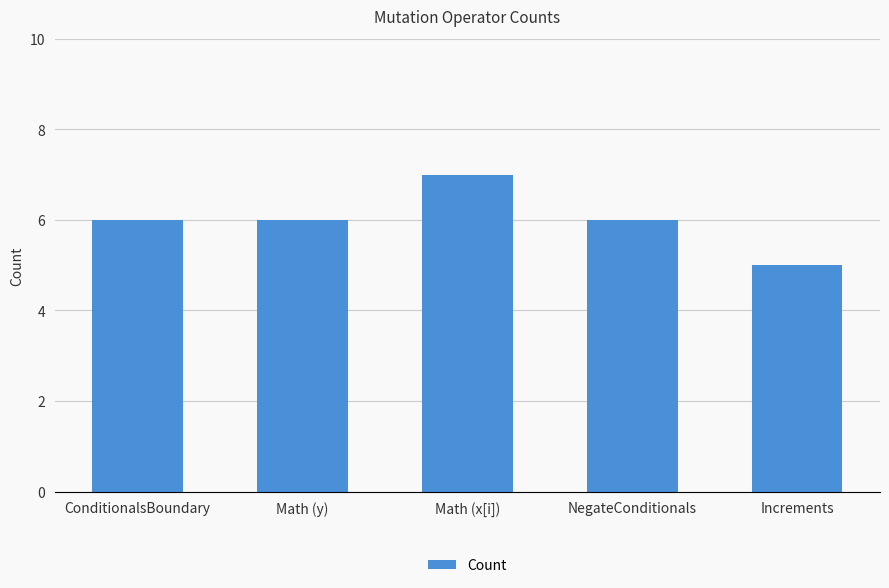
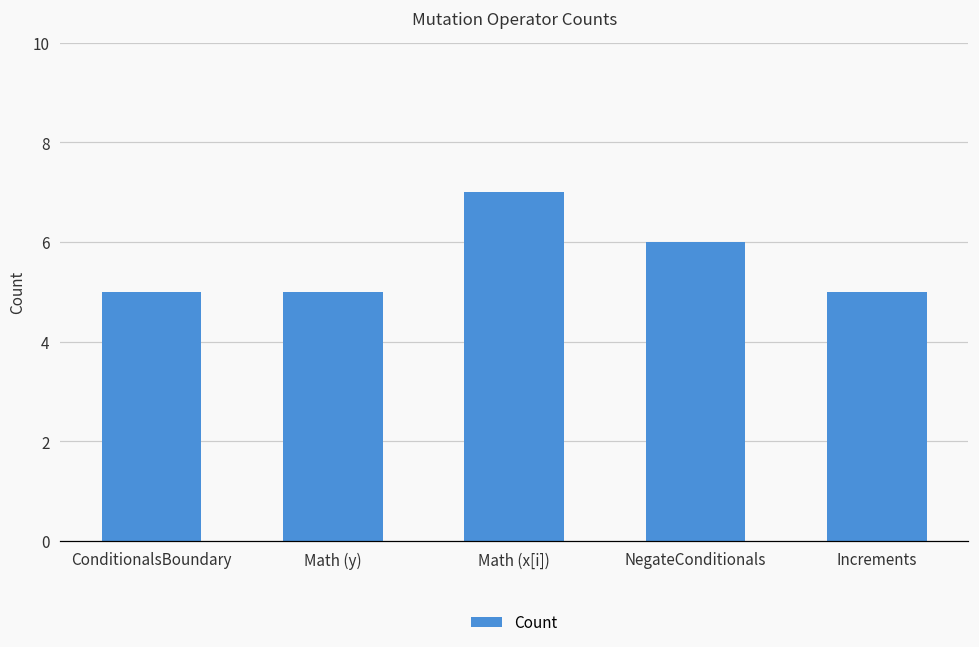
  {
-   "ConditionalsBoundary": 6,
-   "Math (y)": 6,
+   "ConditionalsBoundary": 5,
+   "Math (y)": 5,
    "Math (x[i])": 7,
    "NegateConditionals": 6,
    "Increments": 5
  }
